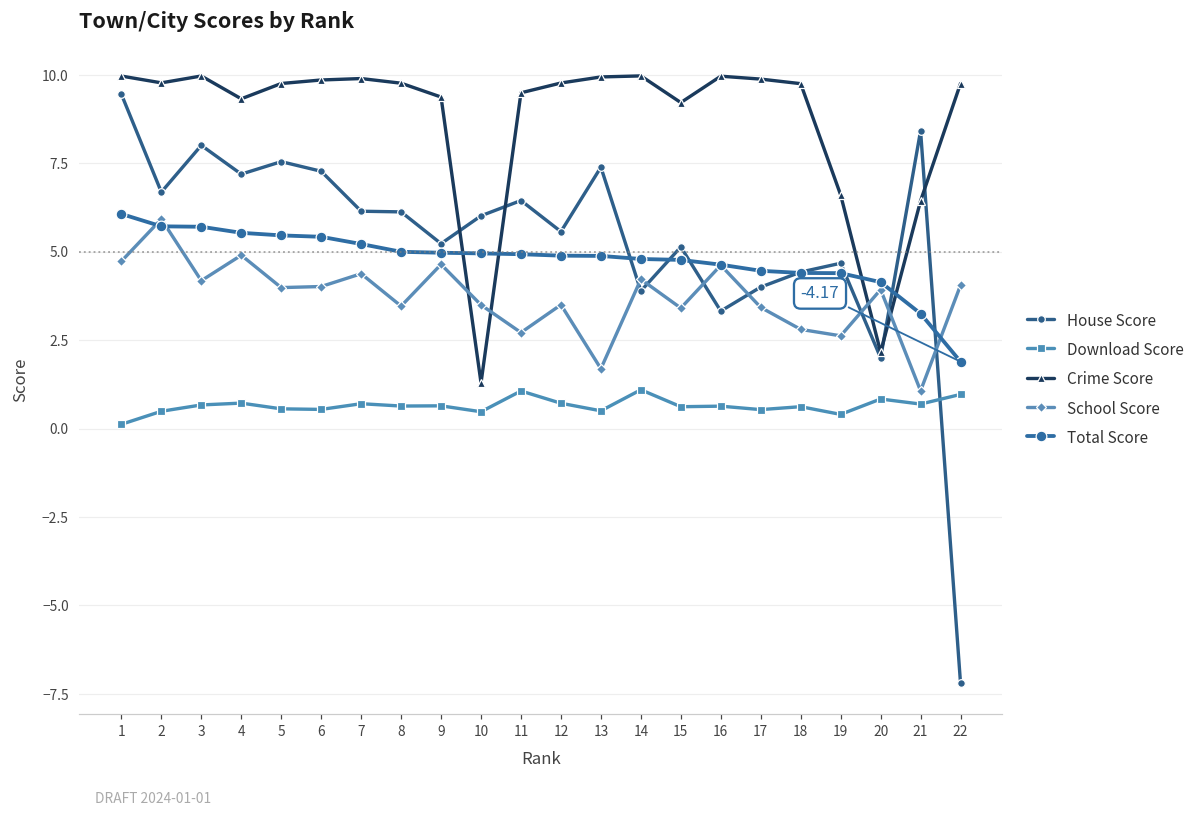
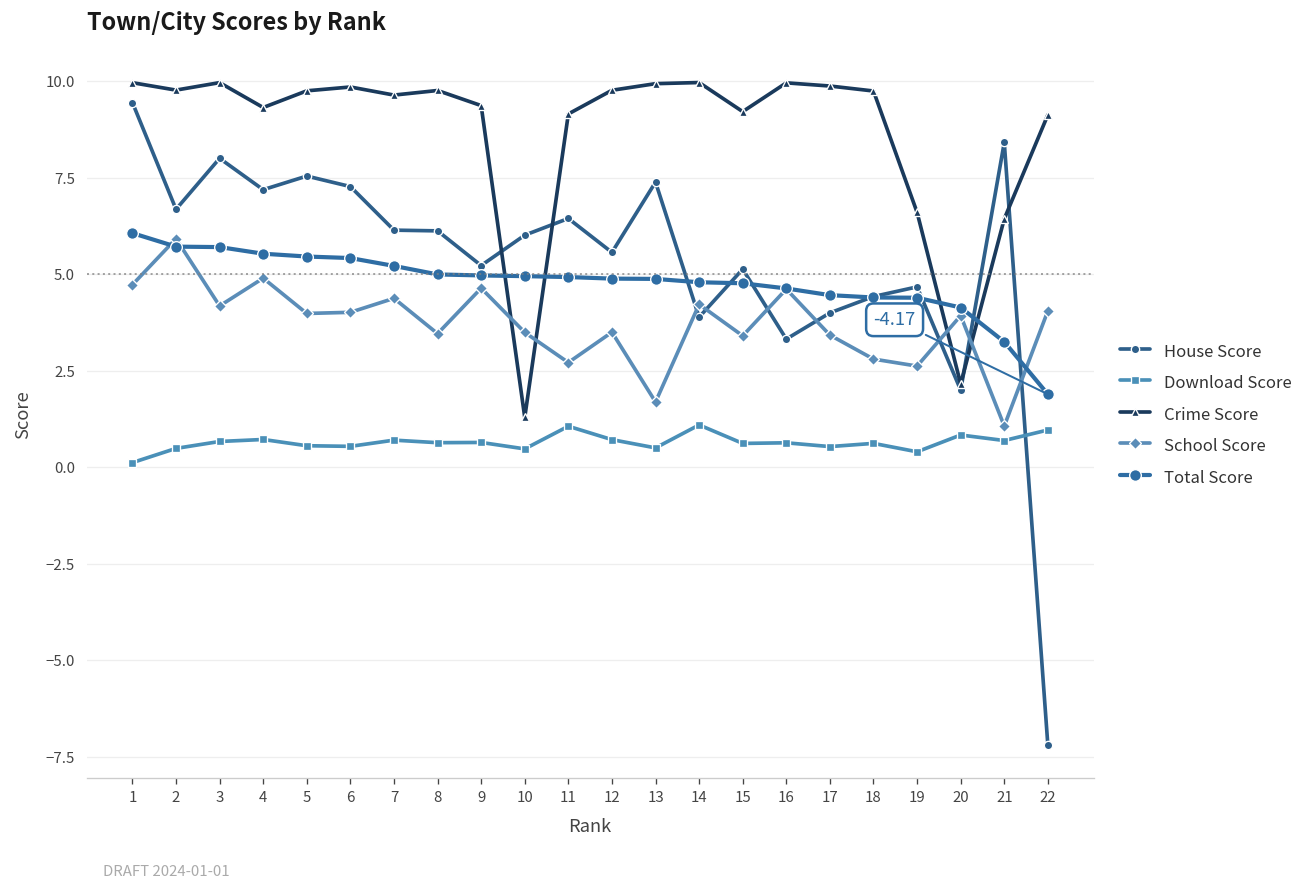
  {
    "Crime Score": {
      "1": 10.0,
      "2": 9.8,
      "3": 10.0,
      "4": 9.3,
      "5": 9.8,
      "6": 9.9,
-     "7": 9.9,
+     "7": 9.6,
      "8": 9.8,
      "9": 9.4,
      "10": 1.3,
-     "11": 9.5,
+     "11": 9.2,
      "12": 9.8,
      "13": 9.9,
      "14": 10.0,
      "15": 9.2,
      "16": 10.0,
      "17": 9.9,
      "18": 9.7,
      "19": 6.6,
      "21": 6.4,
-     "22": 9.8
+     "22": 9.1
    }
  }
